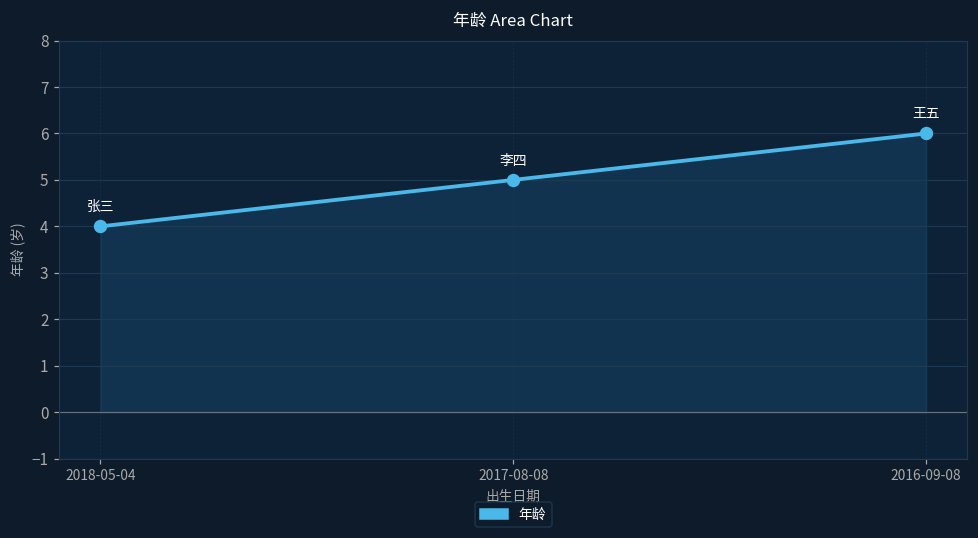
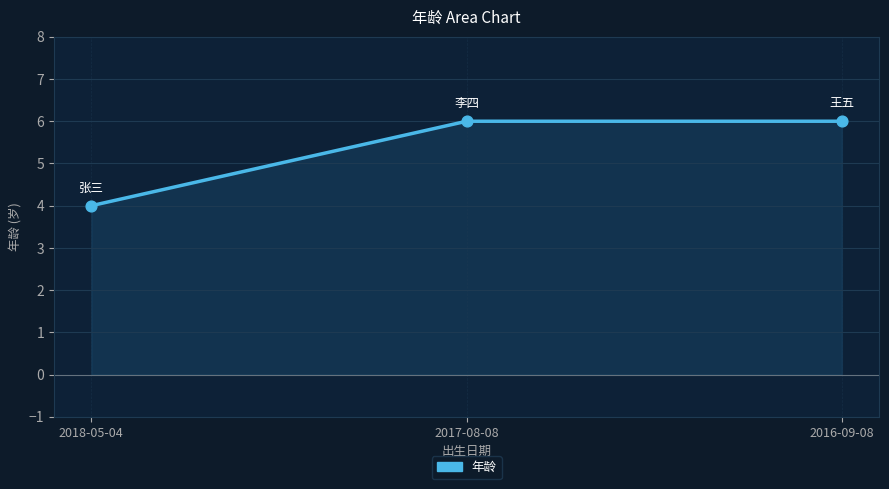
  {
    "2018-05-04": 4,
-   "2017-08-08": 5,
+   "2017-08-08": 6,
    "2016-09-08": 6
  }
